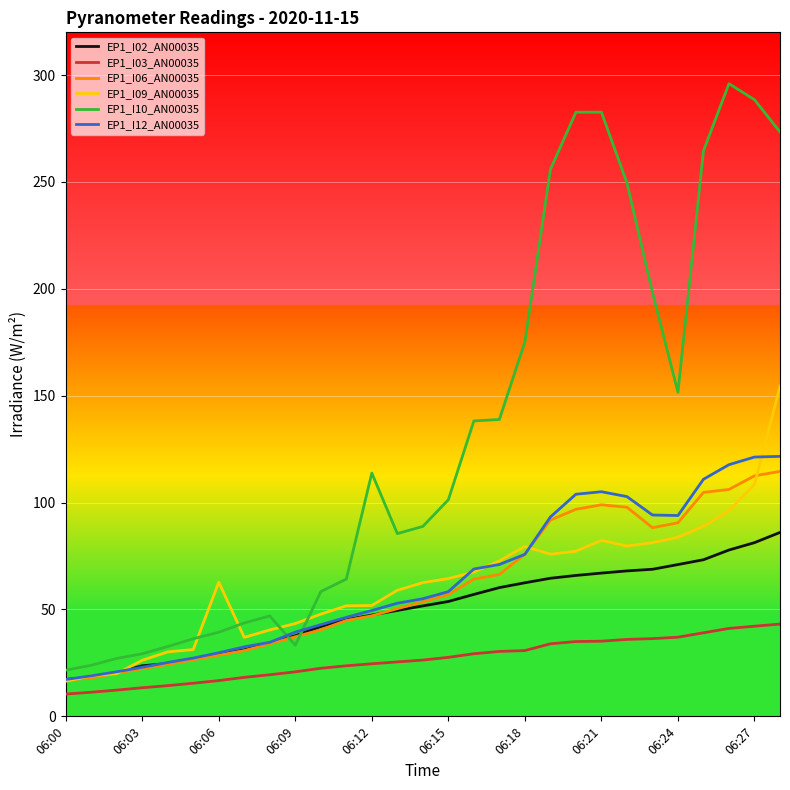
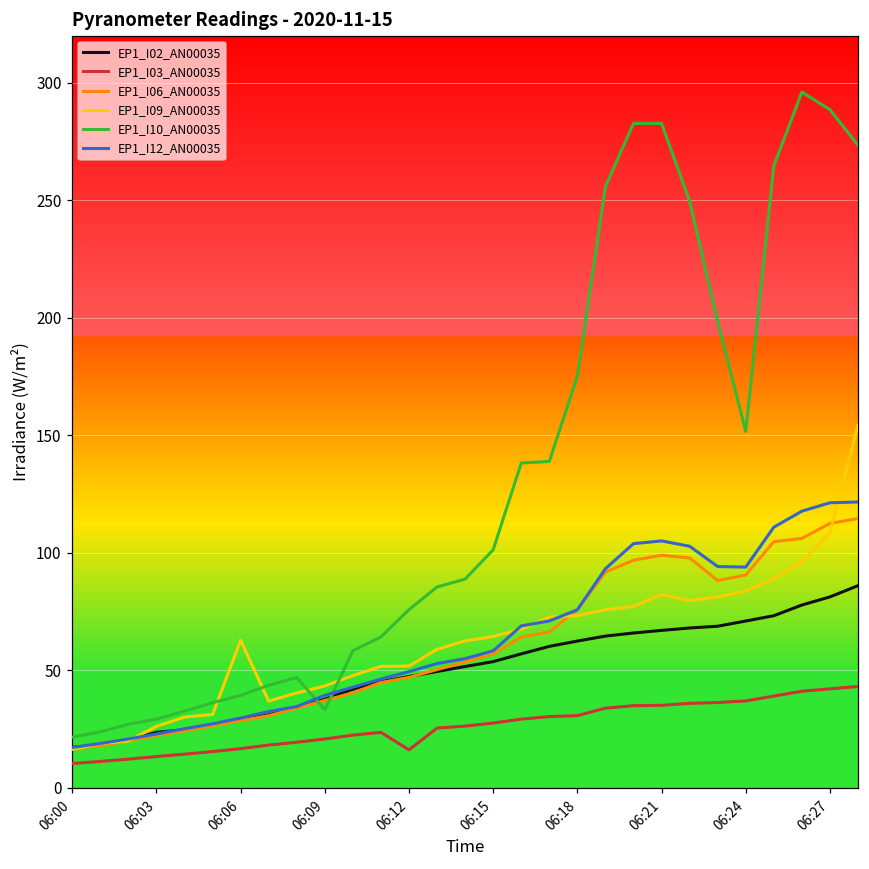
  {
    "EP1_I02_AN00035": {
      "06:15": 54,
      "06:18": 62,
      "06:21": 67,
      "06:24": 71,
      "06:27": 81
    },
    "EP1_I03_AN00035": {
      "06:00": 10,
      "06:03": 13,
      "06:06": 17,
      "06:09": 21,
-     "06:12": 25,
+     "06:12": 16,
      "06:15": 28,
      "06:18": 31,
      "06:21": 35,
      "06:24": 37,
      "06:27": 42
    },
    "EP1_I06_AN00035": {
      "06:15": 57,
      "06:21": 99,
      "06:24": 91,
      "06:27": 113
    },
    "EP1_I09_AN00035": {
      "06:03": 26,
      "06:06": 63,
      "06:09": 43,
      "06:12": 52,
      "06:15": 64,
-     "06:18": 80,
+     "06:18": 73,
      "06:21": 82,
      "06:24": 84,
      "06:27": 109
    },
    "EP1_I10_AN00035": {
      "06:00": 22,
      "06:03": 29,
      "06:06": 39,
      "06:09": 33,
-     "06:12": 114,
+     "06:12": 76,
      "06:15": 101,
      "06:18": 175,
      "06:21": 283,
      "06:24": 152,
      "06:27": 288
    },
    "EP1_I12_AN00035": {
      "06:09": 39,
      "06:12": 50,
      "06:15": 58,
      "06:21": 105,
      "06:24": 94,
      "06:27": 121
    }
  }
